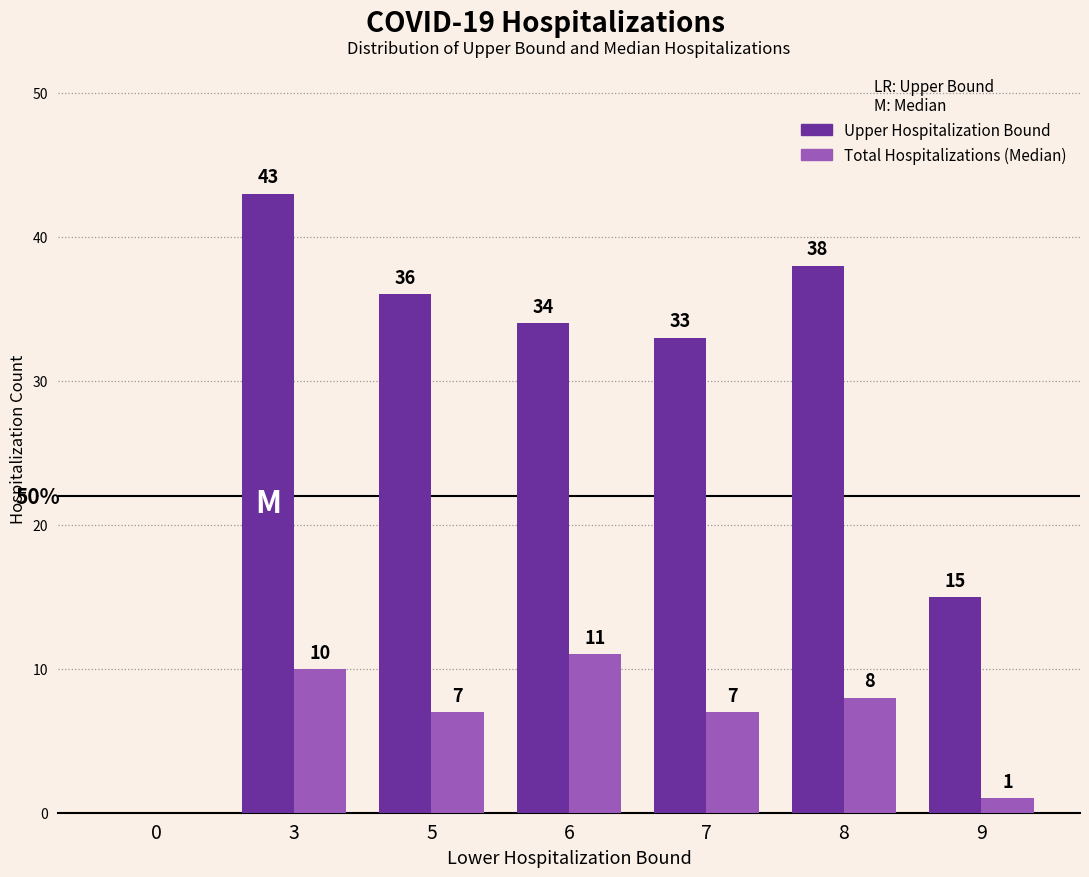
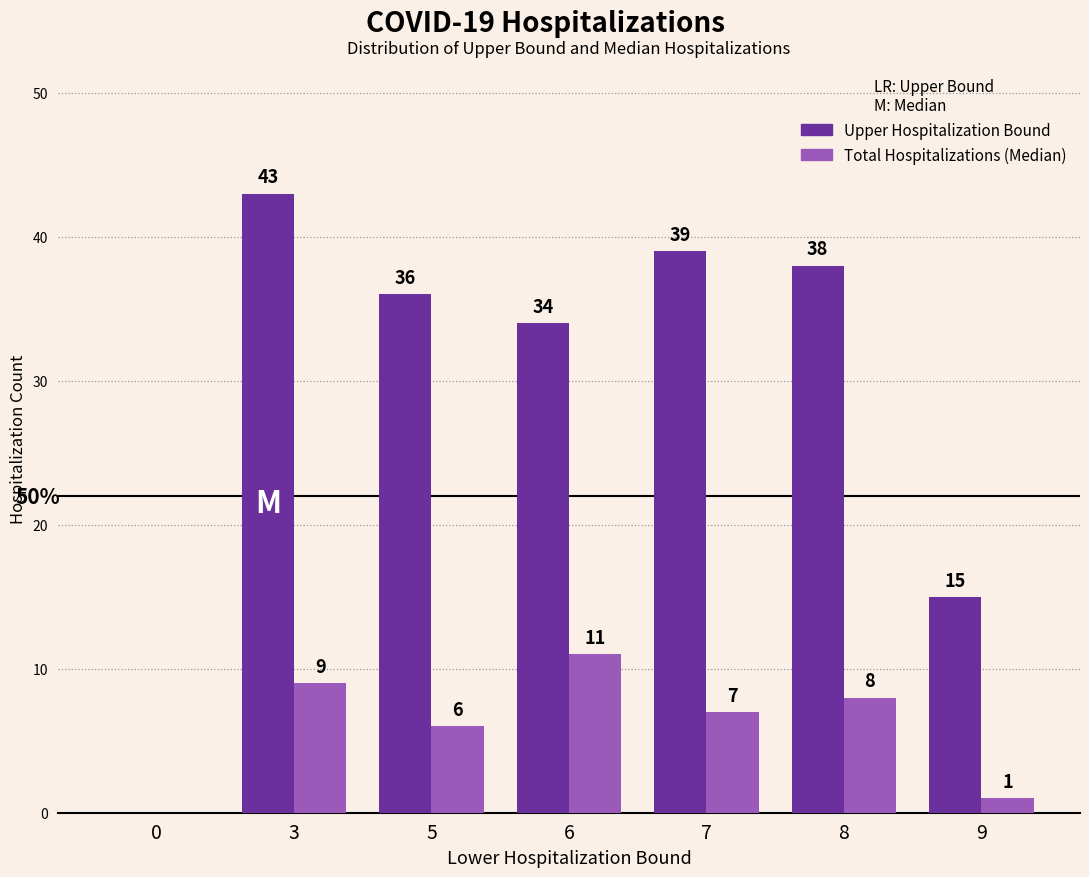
  {
    "Upper Hospitalization Bound": {
      "3": 43,
      "5": 36,
      "6": 34,
-     "7": 33,
+     "7": 39,
      "8": 38,
      "9": 15
    },
    "Total Hospitalizations (Median)": {
-     "3": 10,
-     "5": 7,
+     "3": 9,
+     "5": 6,
      "6": 11,
      "7": 7,
      "8": 8,
      "9": 1
    }
  }
